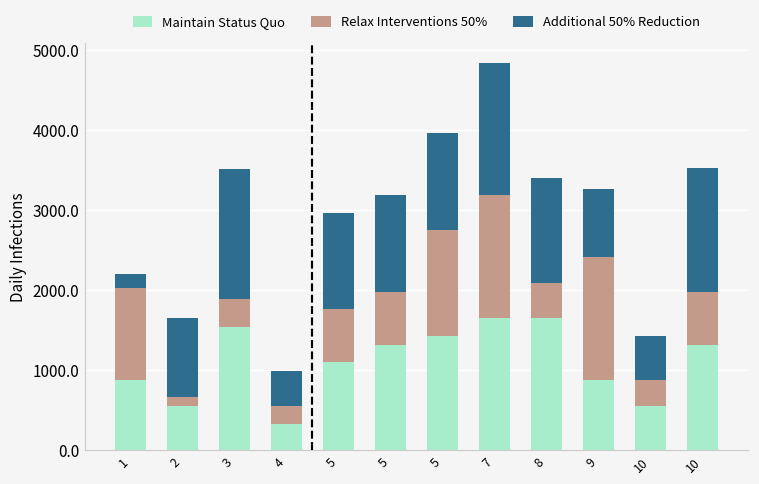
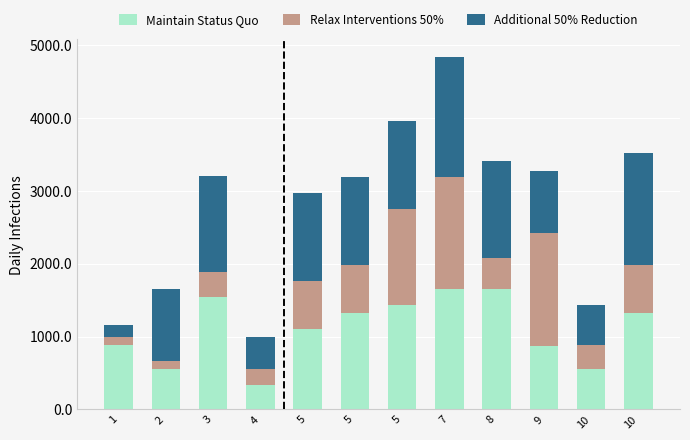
  {
    "Maintain Status Quo": {
      "1": 900,
      "2": 500,
      "3": 1500,
      "4": 300,
      "7": 1600,
      "8": 1600,
      "9": 900
    },
    "Relax Interventions 50%": {
-     "1": 1200,
+     "1": 100,
      "2": 100,
      "3": 400,
      "4": 200,
      "7": 1500,
      "8": 400,
      "9": 1500
    },
    "Additional 50% Reduction": {
      "1": 200,
      "2": 1000,
-     "3": 1600,
+     "3": 1300,
      "4": 400,
      "7": 1600,
      "8": 1300,
      "9": 900
    }
  }
